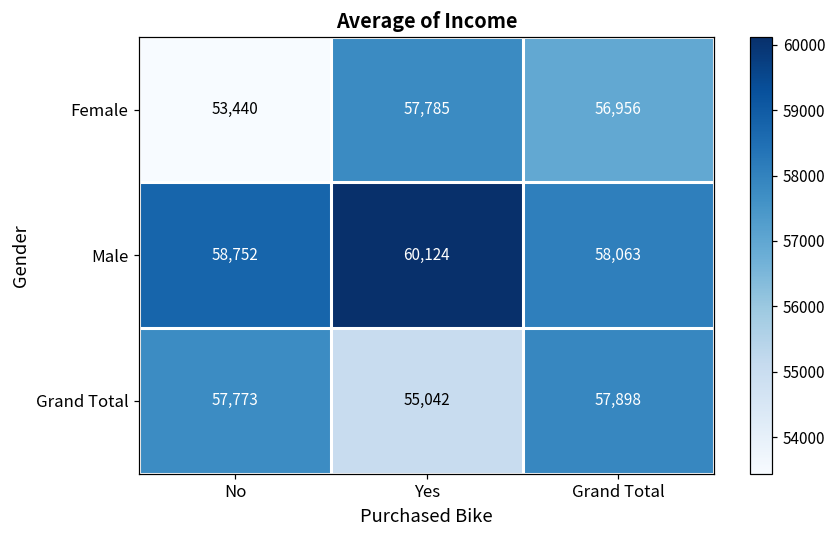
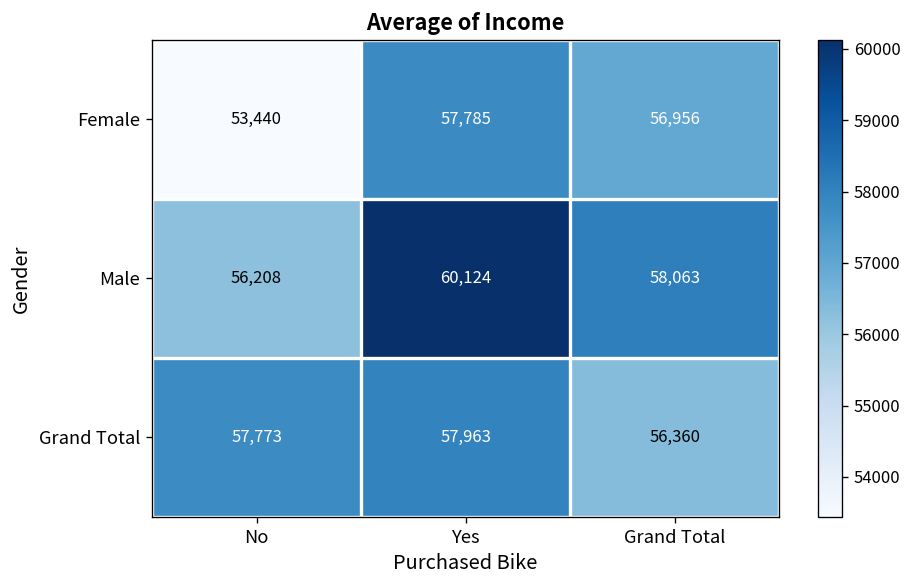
  {
    "Female": {
      "No": "53,440",
      "Yes": "57,785",
      "Grand Total": "56,956"
    },
    "Male": {
-     "No": "58,752",
+     "No": "56,208",
      "Yes": "60,124",
      "Grand Total": "58,063"
    },
    "Grand Total": {
      "No": "57,773",
-     "Yes": "55,042",
-     "Grand Total": "57,898"
+     "Yes": "57,963",
+     "Grand Total": "56,360"
    }
  }
